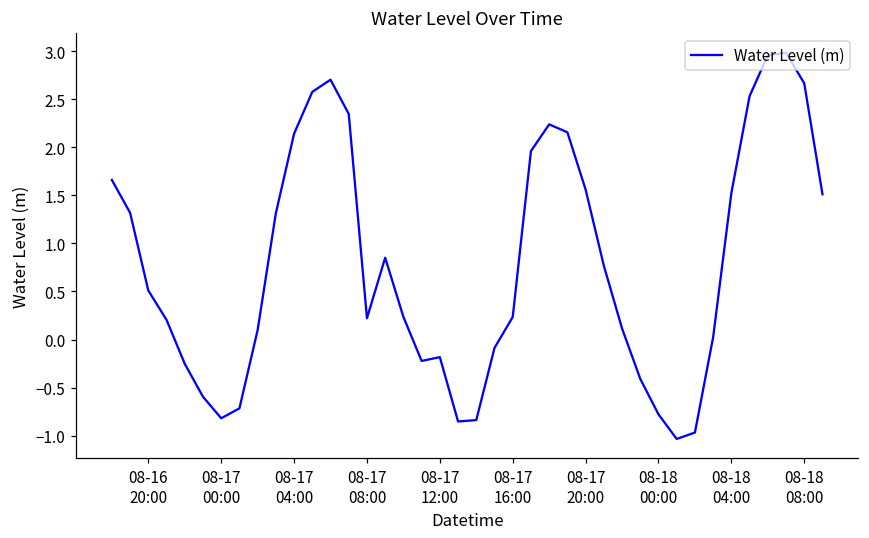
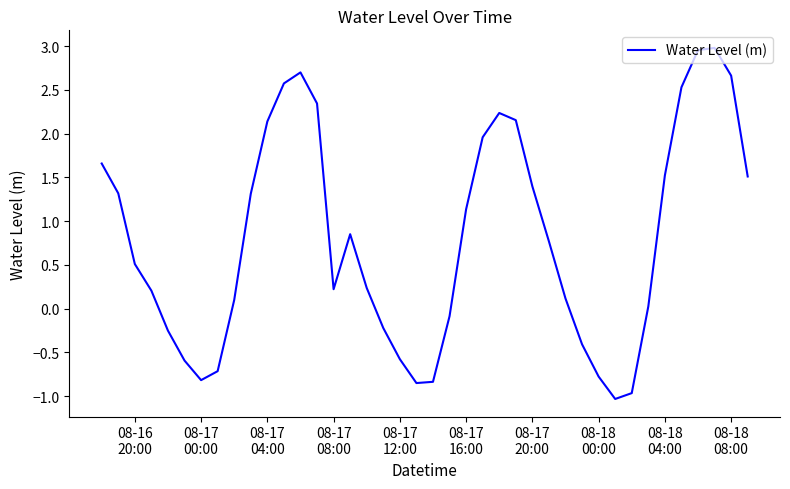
  {
    "08-16 20:00": 0.5,
    "08-17 00:00": -0.8,
    "08-17 04:00": 2.1,
    "08-17 08:00": 0.2,
-   "08-17 12:00": -0.2,
-   "08-17 16:00": 0.2,
-   "08-17 20:00": 1.6,
+   "08-17 12:00": -0.6,
+   "08-17 16:00": 1.1,
+   "08-17 20:00": 1.4,
    "08-18 00:00": -0.8,
    "08-18 04:00": 1.5,
    "08-18 08:00": 2.7
  }
